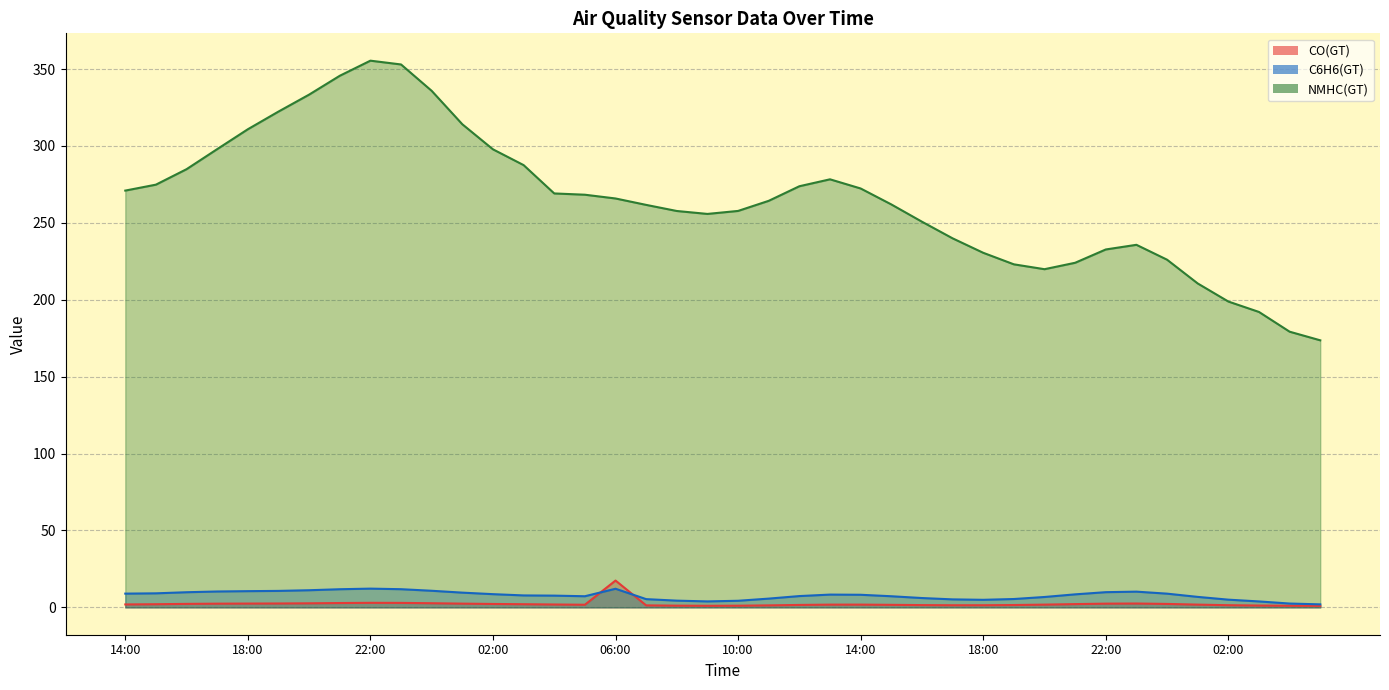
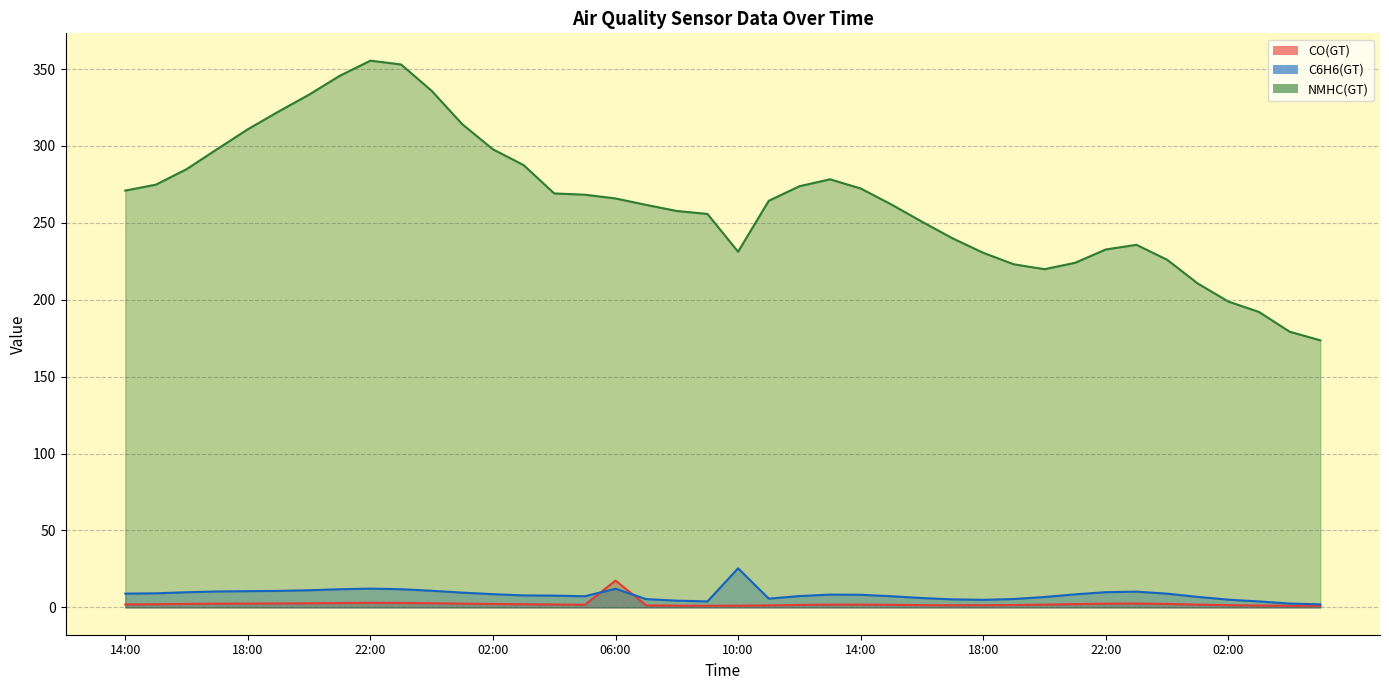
  {
    "CO(GT)": {
      "06:00": 17,
      "10:00": 1
    },
    "C6H6(GT)": {
      "06:00": 12,
-     "10:00": 4
+     "10:00": 25
    },
    "NMHC(GT)": {
      "06:00": 266,
-     "10:00": 258
+     "10:00": 231
    }
  }
